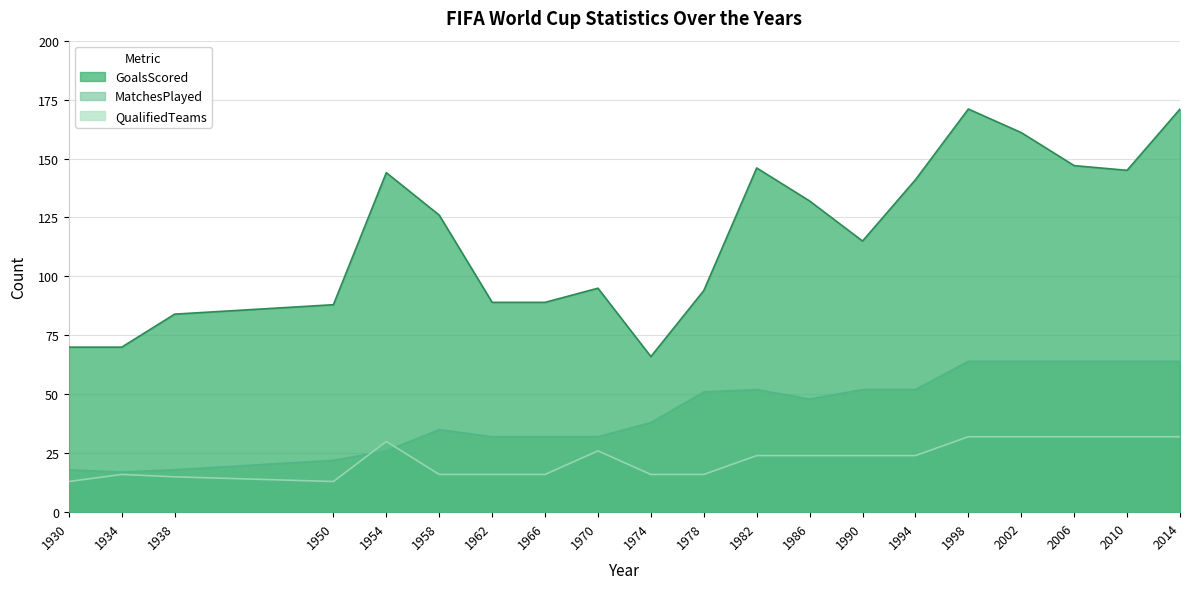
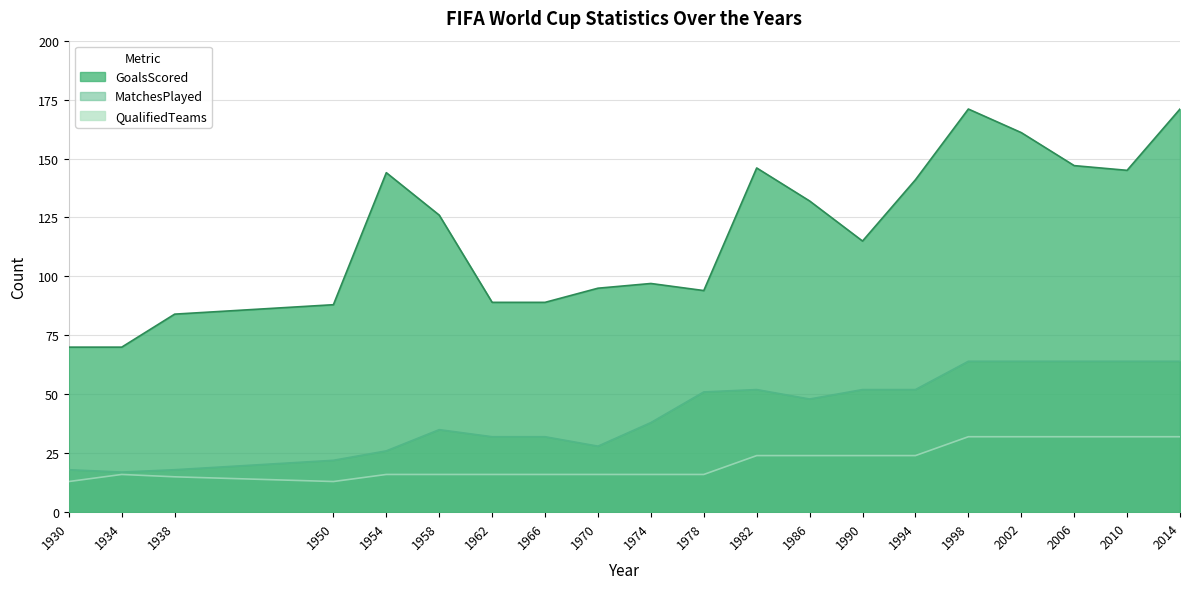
  {
    "GoalsScored": {
      "1930": 70,
      "1934": 70,
      "1938": 84,
      "1950": 88,
      "1954": 144,
      "1958": 126,
      "1962": 89,
      "1966": 89,
      "1970": 95,
-     "1974": 66,
+     "1974": 97,
      "1978": 94,
      "1982": 146,
      "1986": 132,
      "1990": 115,
      "1994": 141,
      "1998": 171,
      "2002": 161,
      "2006": 147,
      "2010": 145,
      "2014": 171
    },
    "MatchesPlayed": {
      "1930": 18,
      "1938": 18,
      "1950": 22,
      "1954": 26,
      "1958": 35,
      "1962": 32,
      "1966": 32,
-     "1970": 32,
+     "1970": 28,
      "1974": 38,
      "1978": 51,
      "1982": 52,
      "1986": 48,
      "1990": 52,
      "1994": 52,
      "1998": 64,
      "2002": 64,
      "2006": 64,
      "2010": 64,
      "2014": 64
    },
    "QualifiedTeams": {
      "1930": 13,
      "1938": 15,
      "1950": 13,
-     "1954": 30,
+     "1954": 16,
      "1958": 16,
      "1962": 16,
      "1966": 16,
-     "1970": 26,
+     "1970": 16,
      "1974": 16,
      "1978": 16,
      "1982": 24,
      "1986": 24,
      "1990": 24,
      "1994": 24,
      "1998": 32,
      "2002": 32,
      "2006": 32,
      "2010": 32,
      "2014": 32
    }
  }
